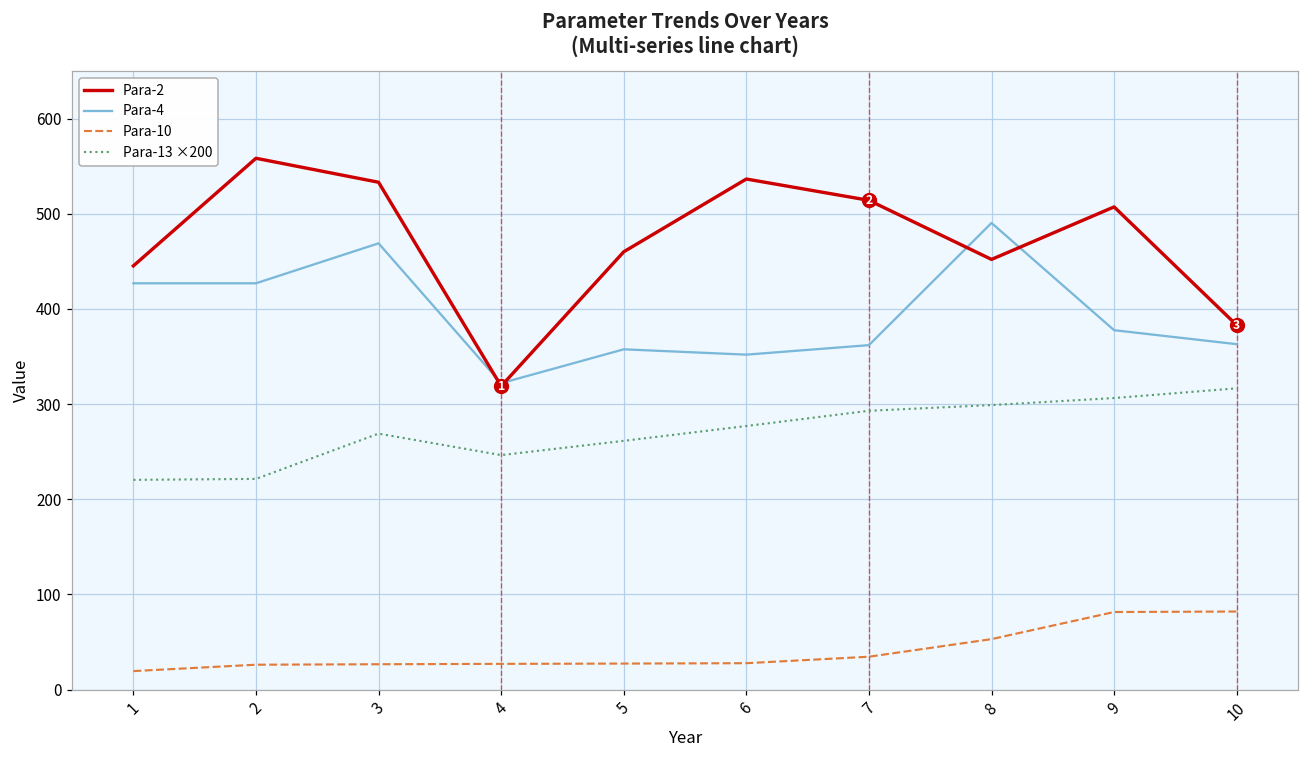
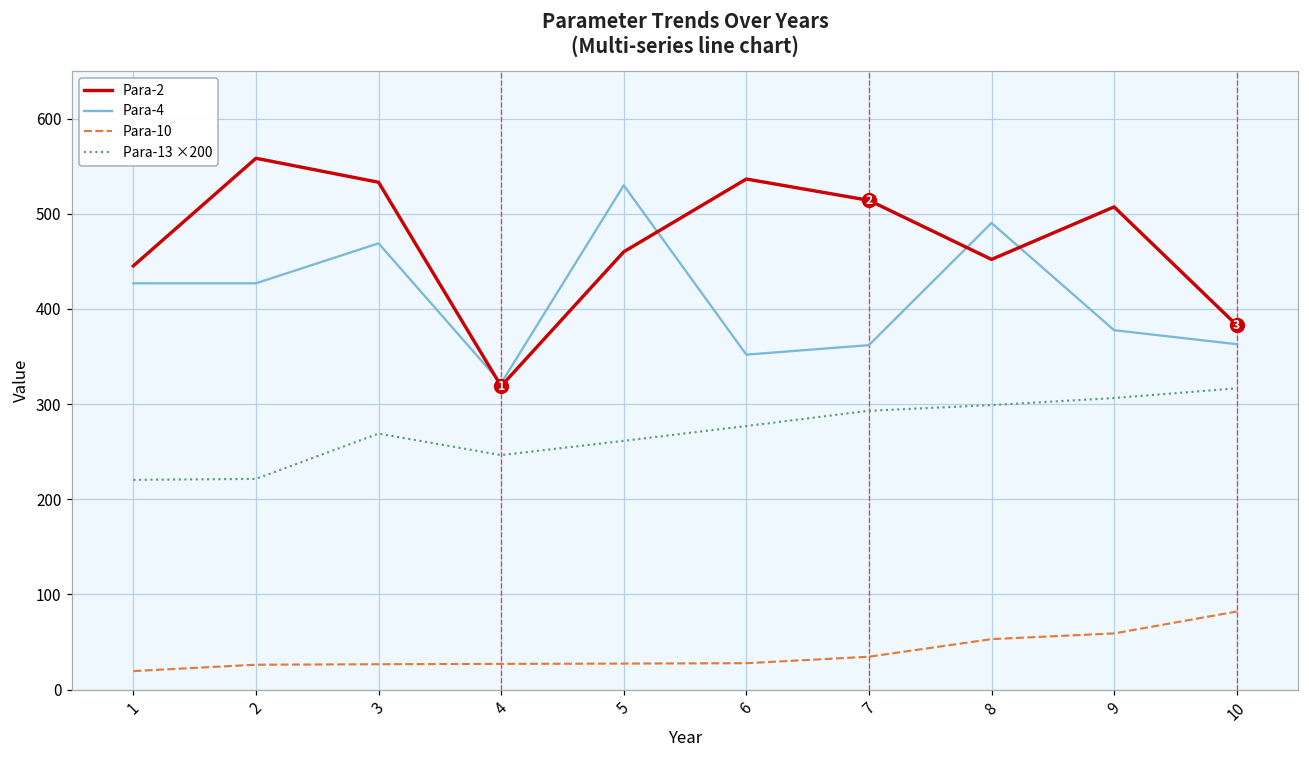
  {
    "Para-4": {
      "1": 430,
      "2": 430,
      "3": 470,
-     "5": 360,
+     "5": 530,
      "6": 350,
      "7": 360,
      "8": 490,
      "9": 380,
      "10": 360
    },
    "Para-10": {
      "1": 20,
      "2": 30,
      "3": 30,
      "4": 30,
      "5": 30,
      "6": 30,
      "7": 30,
      "8": 50,
-     "9": 80,
+     "9": 60,
      "10": 80
    },
    "Para-13 ×200": {
      "1": 220,
      "2": 220,
      "3": 270,
      "4": 250,
      "5": 260,
      "6": 280,
      "7": 290,
      "8": 300,
      "9": 310,
      "10": 320
    }
  }
